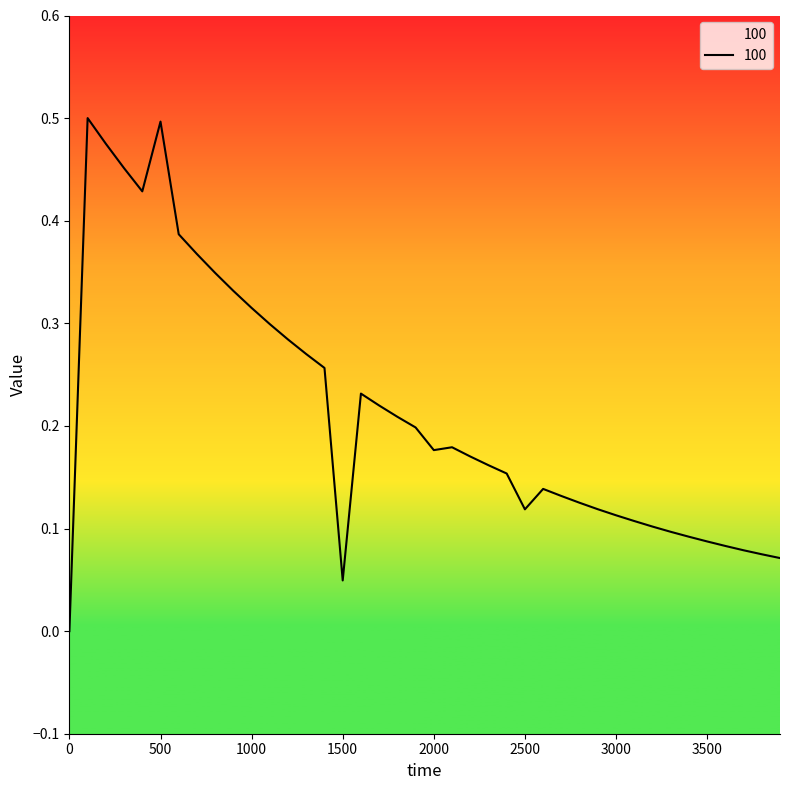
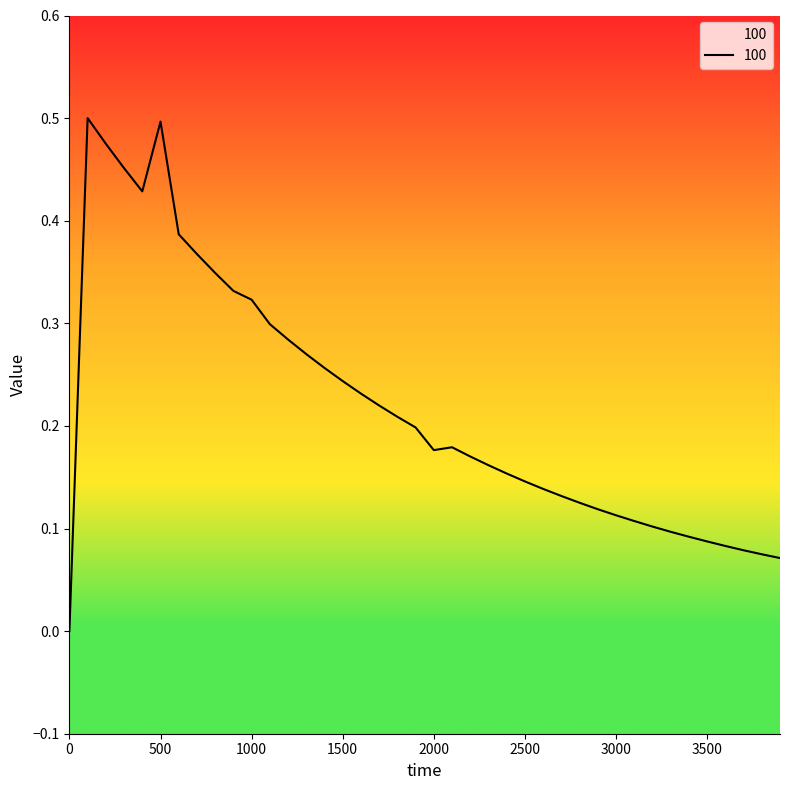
  {
    "0": 0.000,
    "500": 0.497,
-   "1000": 0.315,
-   "1500": 0.049,
+   "1000": 0.323,
+   "1500": 0.244,
    "2000": 0.176,
-   "2500": 0.119,
+   "2500": 0.146,
    "3000": 0.113,
    "3500": 0.087
  }
